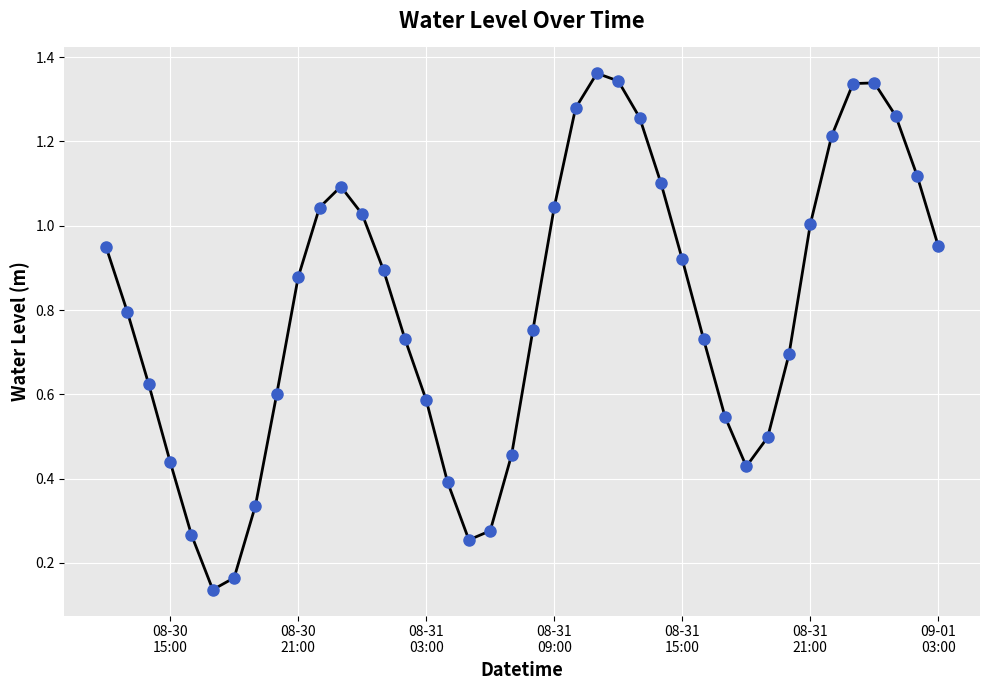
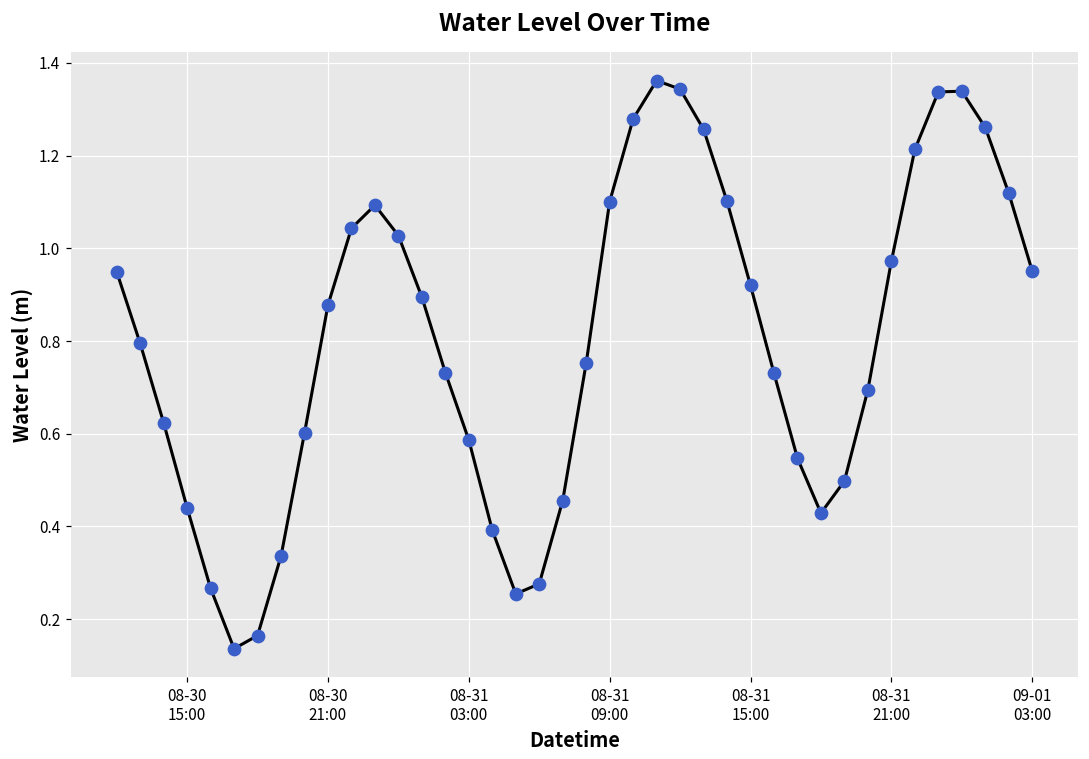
  {
    "08-30 15:00": 0.44,
    "08-30 21:00": 0.88,
    "08-31 03:00": 0.59,
-   "08-31 09:00": 1.04,
+   "08-31 09:00": 1.10,
    "08-31 15:00": 0.92,
-   "08-31 21:00": 1.00,
+   "08-31 21:00": 0.97,
    "09-01 03:00": 0.95
  }
